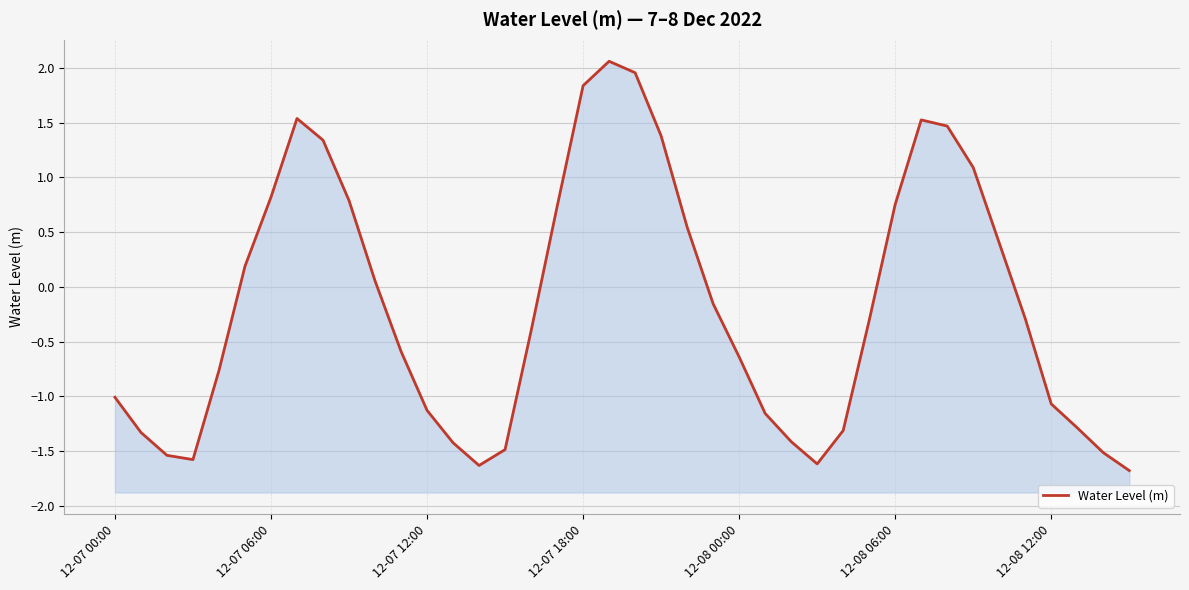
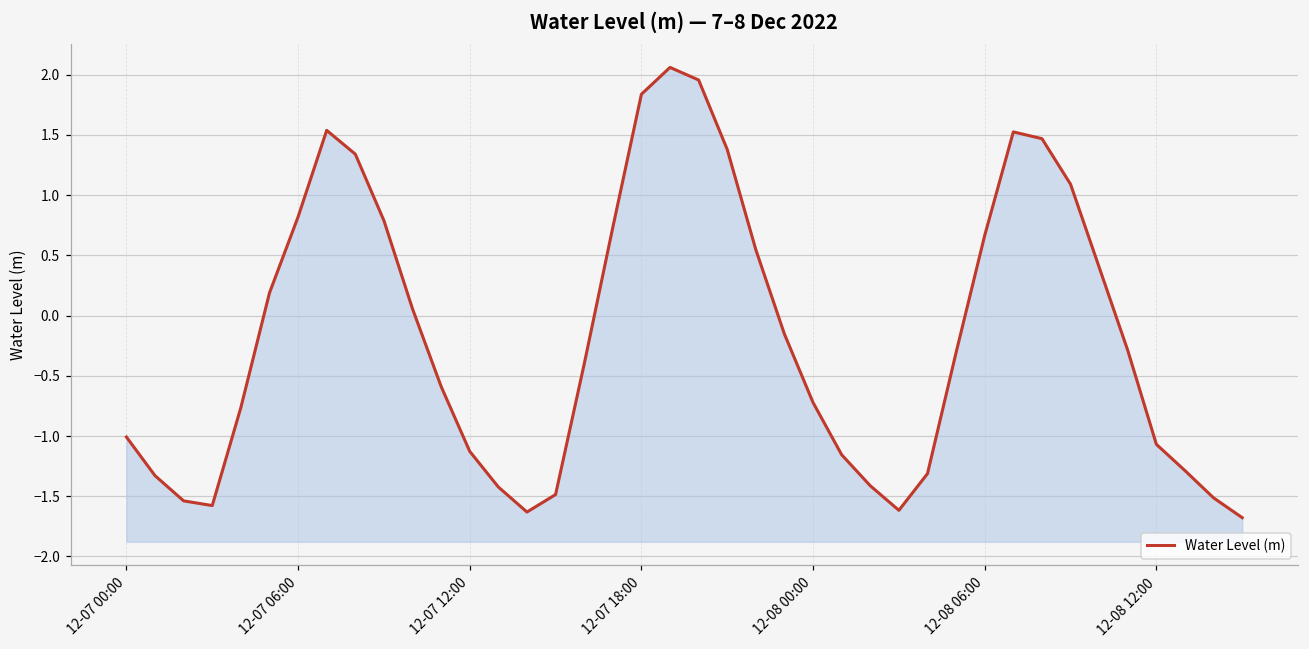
  {
    "12-07 00:00": -1.01,
    "12-07 06:00": 0.82,
    "12-07 12:00": -1.13,
    "12-07 18:00": 1.84,
-   "12-08 00:00": -0.64,
-   "12-08 06:00": 0.75,
+   "12-08 00:00": -0.72,
+   "12-08 06:00": 0.67,
    "12-08 12:00": -1.07
  }
